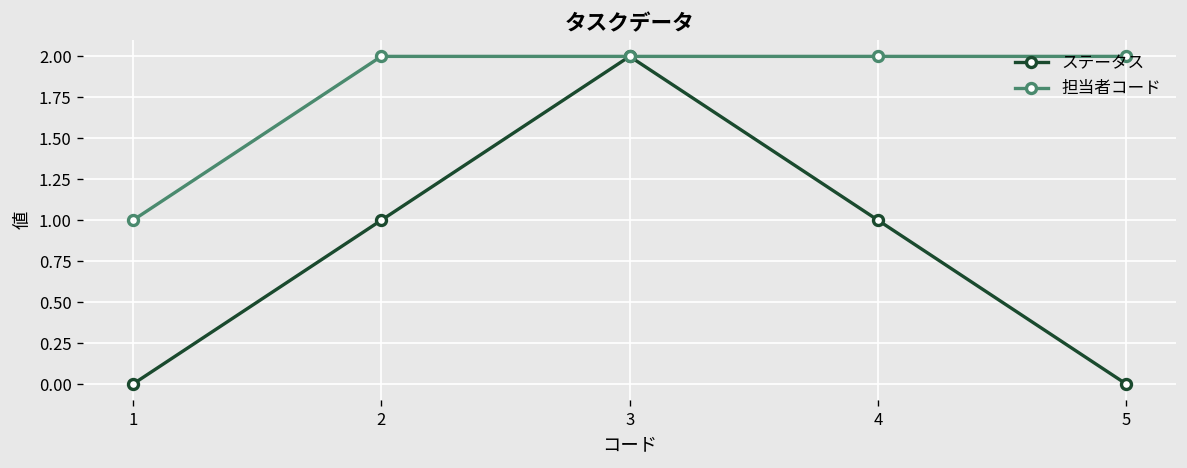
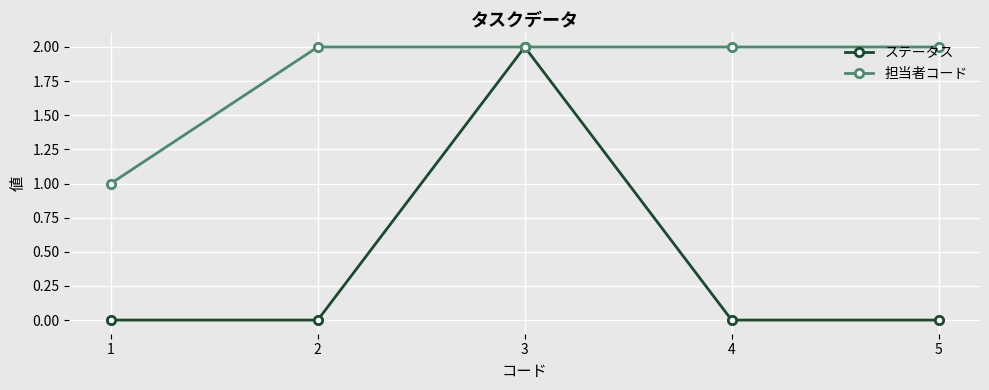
  {
    "ステータス": {
      "1": 0,
-     "2": 1,
-     "4": 1,
+     "2": 0,
+     "4": 0,
      "5": 0
    },
    "担当者コード": {
      "1": 1,
      "2": 2,
      "4": 2,
      "5": 2
    }
  }
